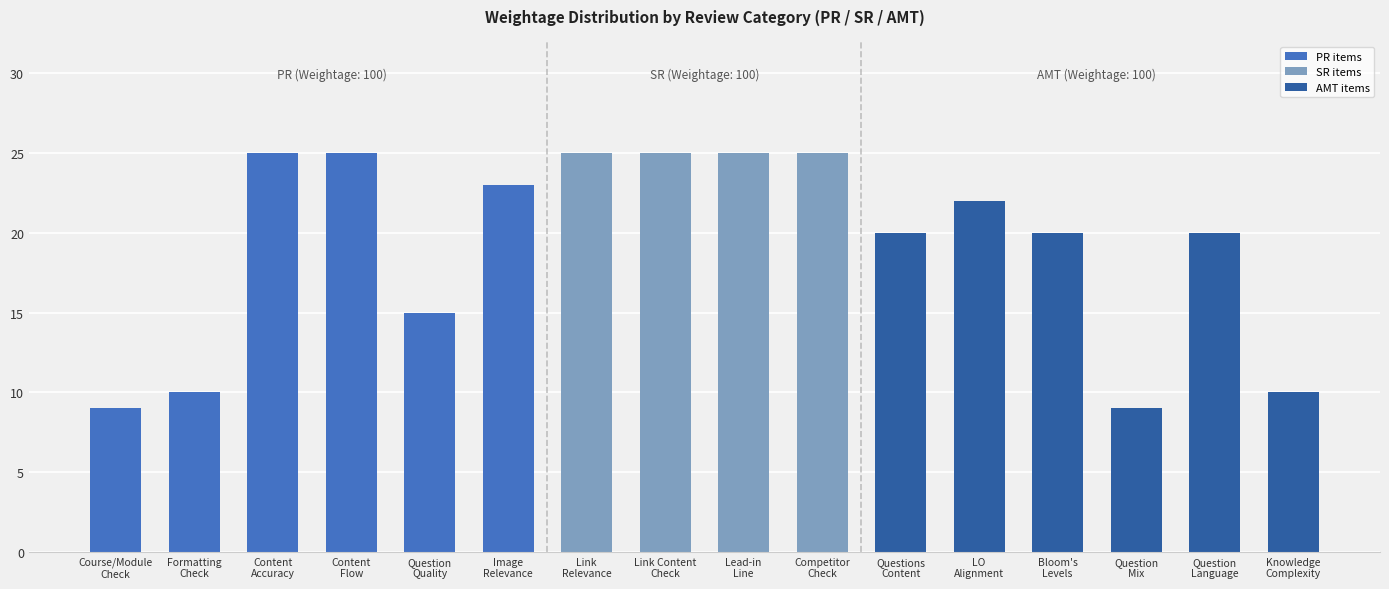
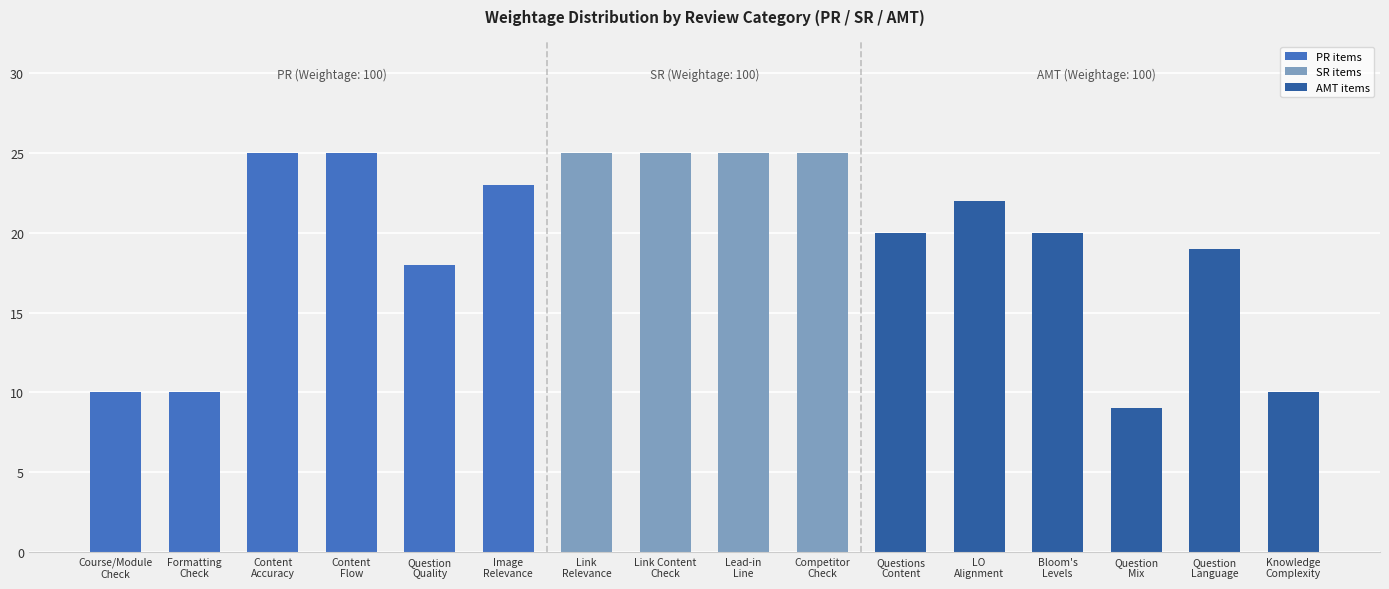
  {
-   "Course/Module Check": 9,
+   "Course/Module Check": 10,
    "Formatting Check": 10,
    "Content Accuracy": 25,
    "Content Flow": 25,
-   "Question Quality": 15,
+   "Question Quality": 18,
    "Image Relevance": 23,
    "Link Relevance": 25,
    "Link Content Check": 25,
    "Lead-in Line": 25,
    "Competitor Check": 25,
    "Questions Content": 20,
    "LO Alignment": 22,
    "Bloom's Levels": 20,
    "Question Mix": 9,
-   "Question Language": 20,
+   "Question Language": 19,
    "Knowledge Complexity": 10
  }
